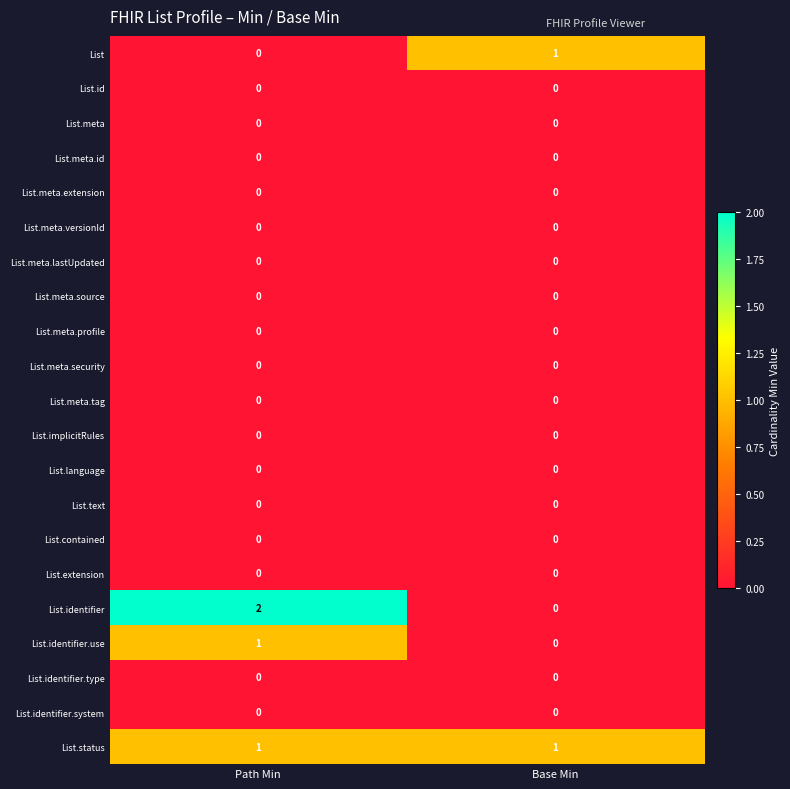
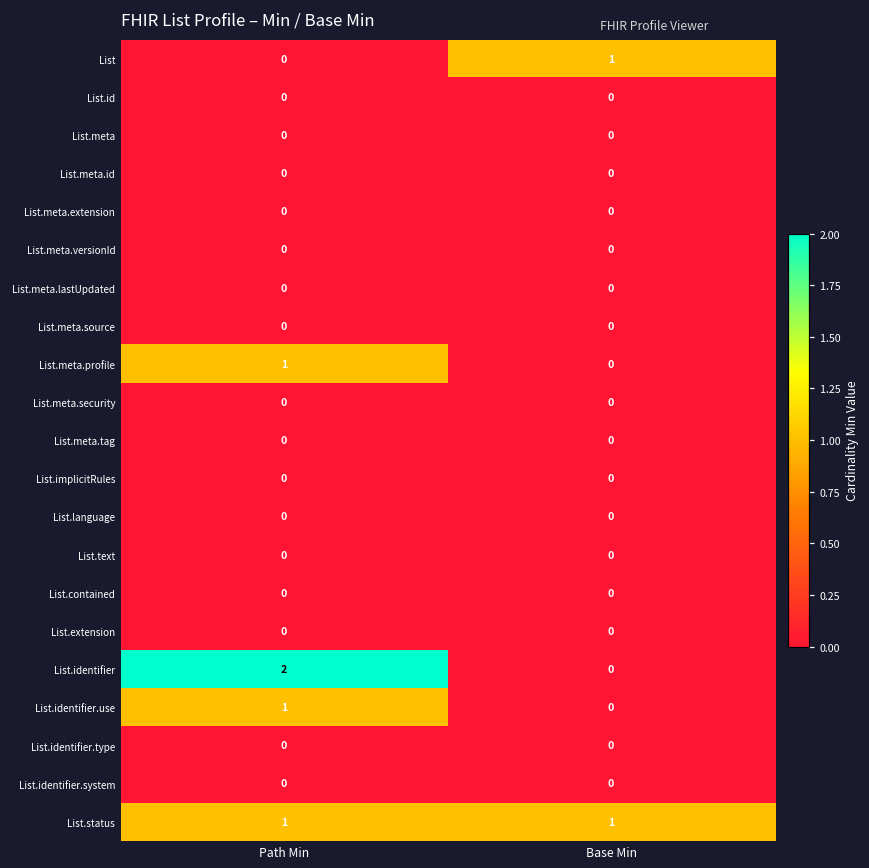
  {
    "List": {
      "Path Min": 0,
      "Base Min": 1
    },
    "List.id": {
      "Path Min": 0,
      "Base Min": 0
    },
    "List.meta": {
      "Path Min": 0,
      "Base Min": 0
    },
    "List.meta.id": {
      "Path Min": 0,
      "Base Min": 0
    },
    "List.meta.extension": {
      "Path Min": 0,
      "Base Min": 0
    },
    "List.meta.versionId": {
      "Path Min": 0,
      "Base Min": 0
    },
    "List.meta.lastUpdated": {
      "Path Min": 0,
      "Base Min": 0
    },
    "List.meta.source": {
      "Path Min": 0,
      "Base Min": 0
    },
    "List.meta.profile": {
-     "Path Min": 0,
+     "Path Min": 1,
      "Base Min": 0
    },
    "List.meta.security": {
      "Path Min": 0,
      "Base Min": 0
    },
    "List.meta.tag": {
      "Path Min": 0,
      "Base Min": 0
    },
    "List.implicitRules": {
      "Path Min": 0,
      "Base Min": 0
    },
    "List.language": {
      "Path Min": 0,
      "Base Min": 0
    },
    "List.text": {
      "Path Min": 0,
      "Base Min": 0
    },
    "List.contained": {
      "Path Min": 0,
      "Base Min": 0
    },
    "List.extension": {
      "Path Min": 0,
      "Base Min": 0
    },
    "List.identifier": {
      "Path Min": 2,
      "Base Min": 0
    },
    "List.identifier.use": {
      "Path Min": 1,
      "Base Min": 0
    },
    "List.identifier.type": {
      "Path Min": 0,
      "Base Min": 0
    },
    "List.identifier.system": {
      "Path Min": 0,
      "Base Min": 0
    },
    "List.status": {
      "Path Min": 1,
      "Base Min": 1
    }
  }
